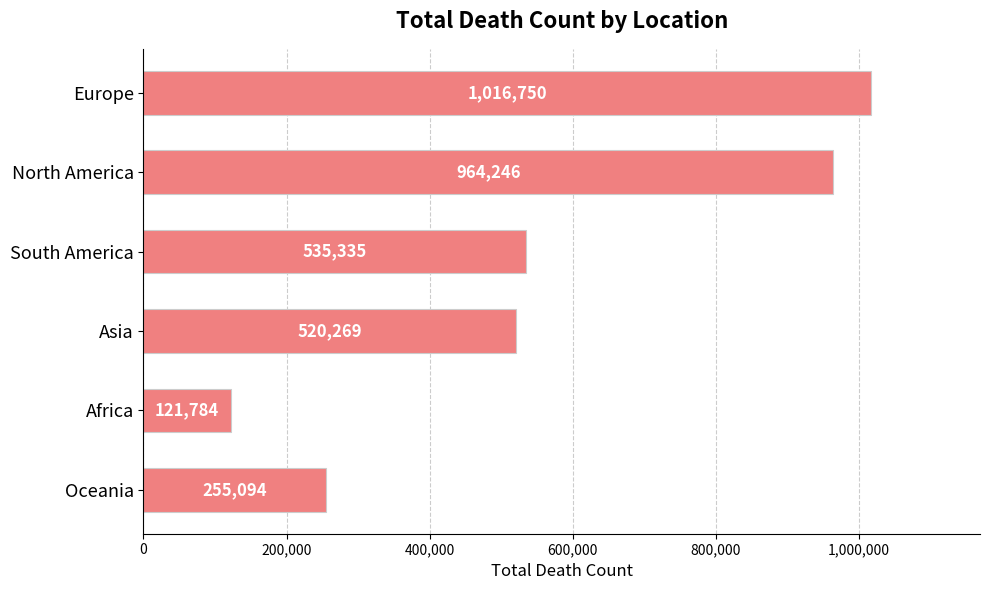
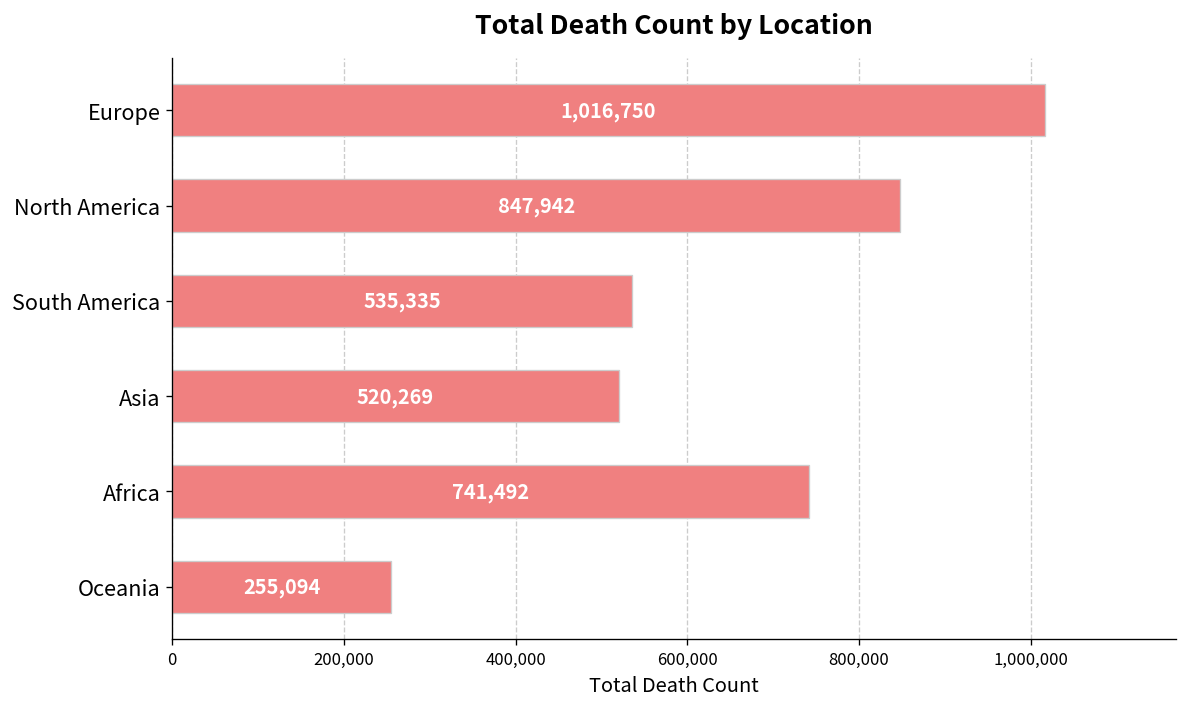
  {
    "Europe": "1,016,750",
-   "North America": "964,246",
+   "North America": "847,942",
    "South America": "535,335",
    "Asia": "520,269",
-   "Africa": "121,784",
+   "Africa": "741,492",
    "Oceania": "255,094"
  }
